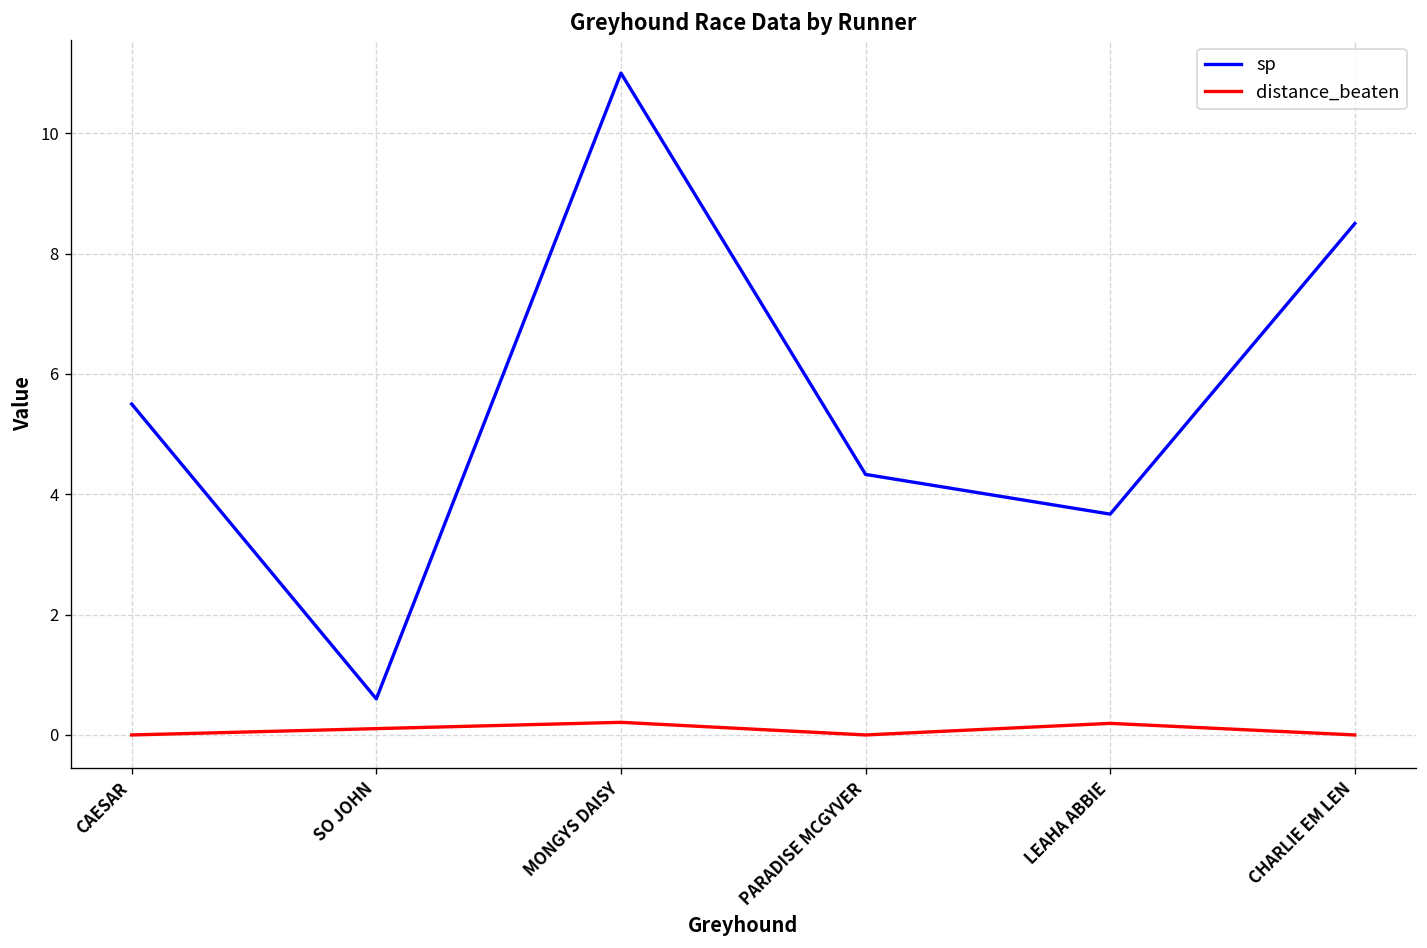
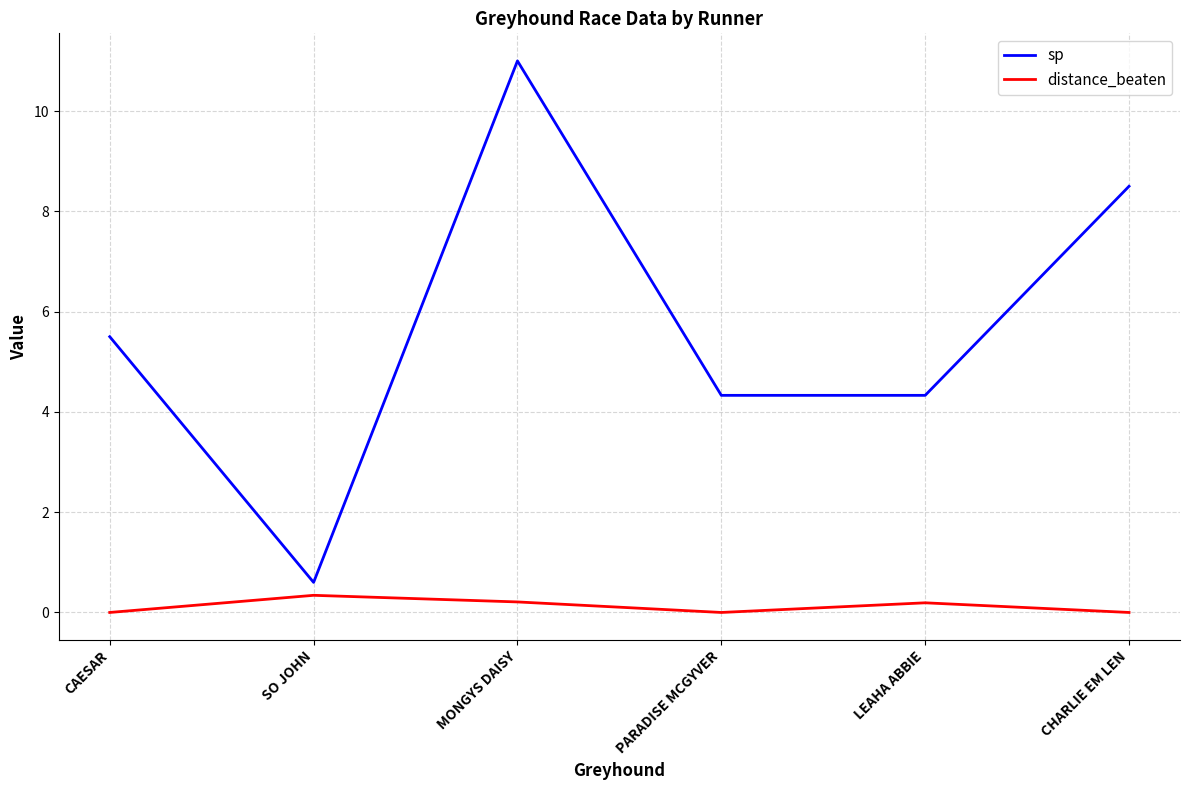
  {
    "sp": {
      "CAESAR": 5.5,
      "SO JOHN": 0.6,
      "MONGYS DAISY": 11.0,
      "PARADISE MCGYVER": 4.3,
-     "LEAHA ABBIE": 3.7,
+     "LEAHA ABBIE": 4.3,
      "CHARLIE EM LEN": 8.5
    },
    "distance_beaten": {
      "CAESAR": 0.0,
-     "SO JOHN": 0.1,
+     "SO JOHN": 0.3,
      "MONGYS DAISY": 0.2,
      "PARADISE MCGYVER": 0.0,
      "LEAHA ABBIE": 0.2,
      "CHARLIE EM LEN": 0.0
    }
  }
